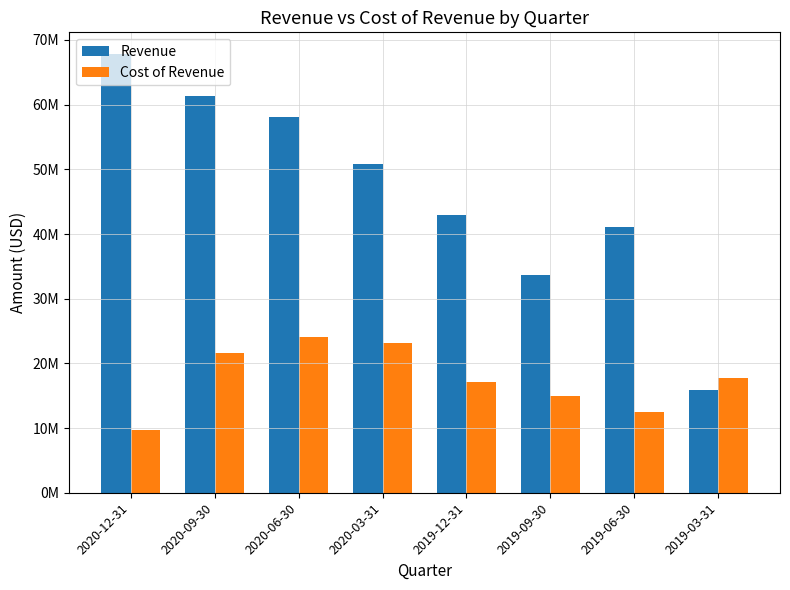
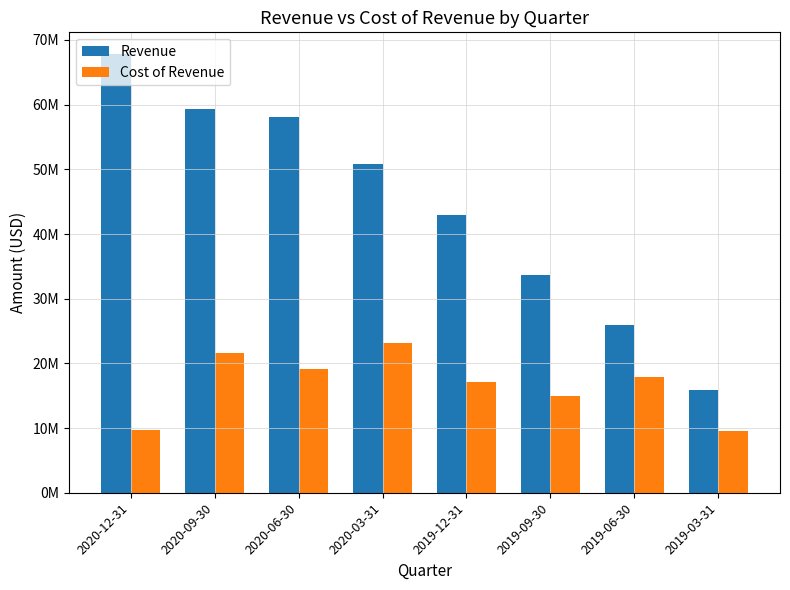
  {
    "Revenue": {
-     "2020-09-30": 61000000,
+     "2020-09-30": 59000000,
      "2020-06-30": 58000000,
      "2020-03-31": 51000000,
      "2019-12-31": 43000000,
      "2019-09-30": 34000000,
-     "2019-06-30": 41000000,
+     "2019-06-30": 26000000,
      "2019-03-31": 16000000
    },
    "Cost of Revenue": {
      "2020-12-31": 10000000,
      "2020-09-30": 22000000,
-     "2020-06-30": 24000000,
+     "2020-06-30": 19000000,
      "2020-03-31": 23000000,
      "2019-12-31": 17000000,
      "2019-09-30": 15000000,
-     "2019-06-30": 12000000,
-     "2019-03-31": 18000000
+     "2019-06-30": 18000000,
+     "2019-03-31": 10000000
    }
  }
